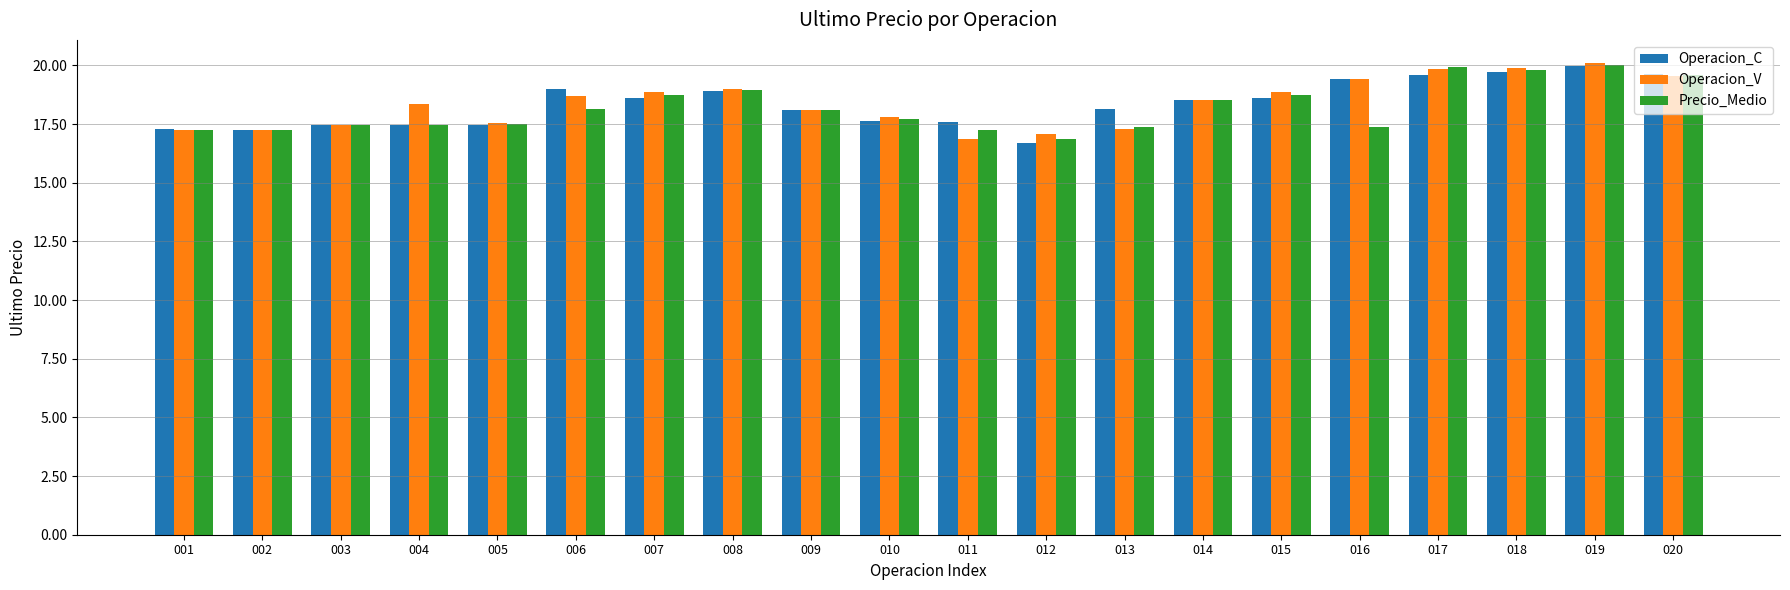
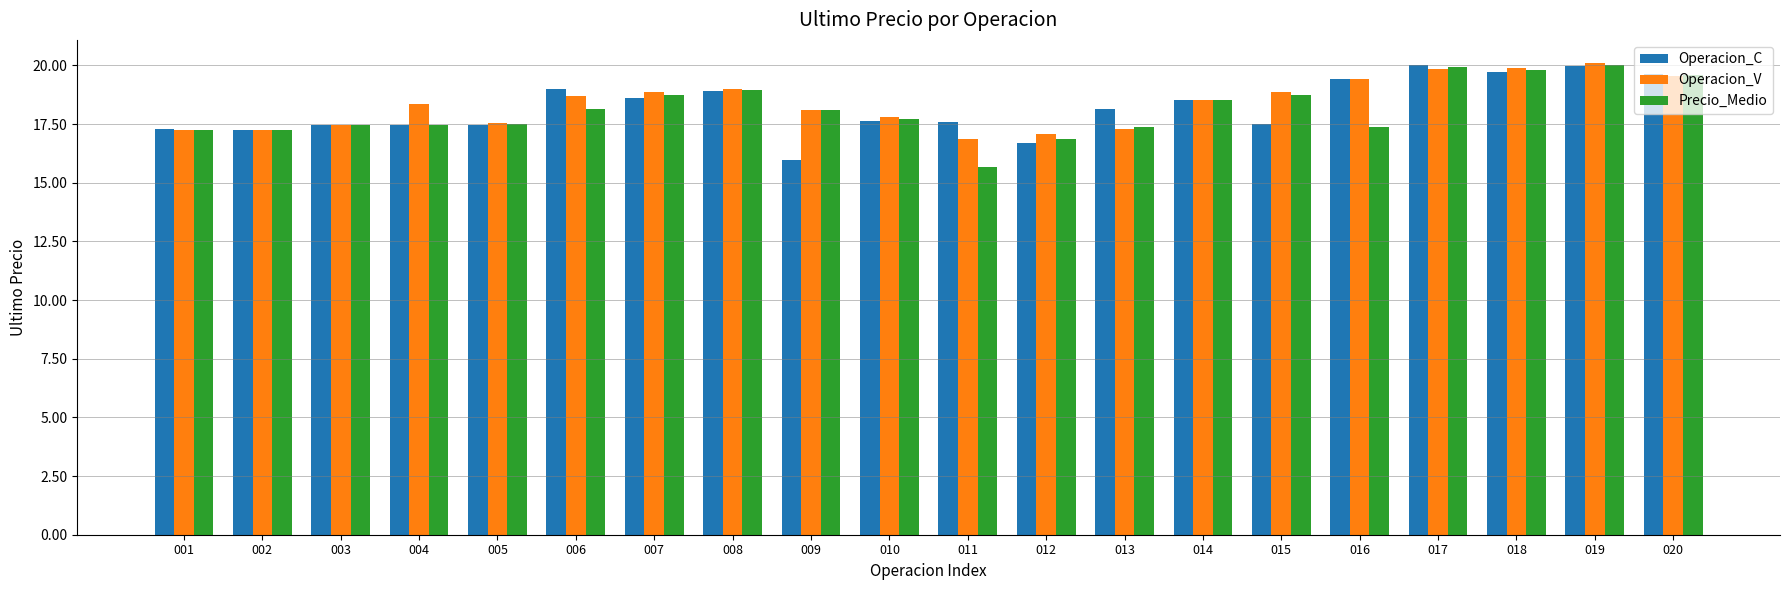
  {
    "Operacion_C": {
      "001": 17.3,
      "002": 17.2,
      "003": 17.4,
      "004": 17.5,
      "005": 17.5,
      "006": 19.0,
      "007": 18.6,
      "008": 18.9,
-     "009": 18.1,
+     "009": 16.0,
      "010": 17.6,
      "011": 17.6,
      "012": 16.7,
      "013": 18.2,
      "014": 18.5,
-     "015": 18.6,
+     "015": 17.5,
      "016": 19.4,
-     "017": 19.6,
+     "017": 20.0,
      "018": 19.7,
      "019": 20.0
    },
    "Operacion_V": {
      "001": 17.2,
      "002": 17.2,
      "003": 17.5,
      "004": 18.4,
      "005": 17.5,
      "006": 18.7,
      "007": 18.9,
      "008": 19.0,
      "009": 18.1,
      "010": 17.8,
      "011": 16.9,
      "012": 17.1,
      "013": 17.3,
      "014": 18.5,
      "015": 18.9,
      "016": 19.4,
      "017": 19.9,
      "018": 19.9,
      "019": 20.1
    },
    "Precio_Medio": {
      "001": 17.3,
      "002": 17.2,
      "003": 17.4,
      "004": 17.5,
      "005": 17.5,
      "006": 18.1,
      "007": 18.7,
      "008": 19.0,
      "009": 18.1,
      "010": 17.7,
-     "011": 17.2,
+     "011": 15.7,
      "012": 16.9,
      "013": 17.4,
      "014": 18.5,
      "015": 18.7,
      "016": 17.4,
      "017": 19.9,
      "018": 19.8,
      "019": 20.0
    }
  }
